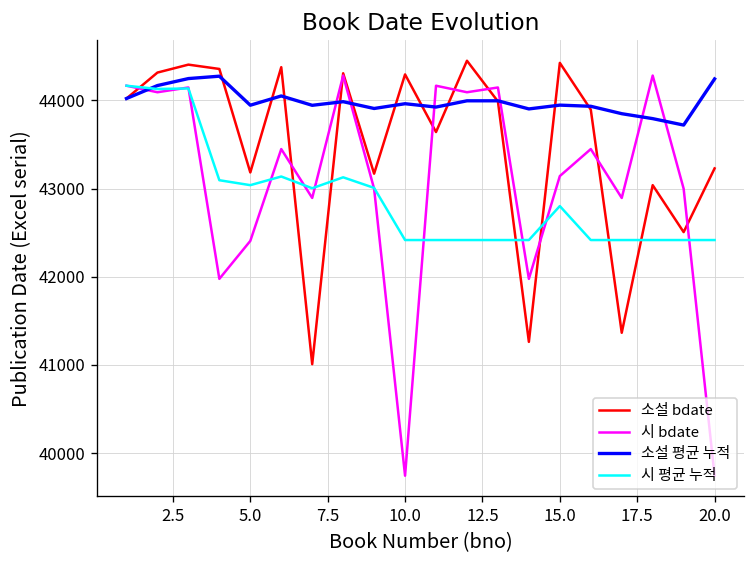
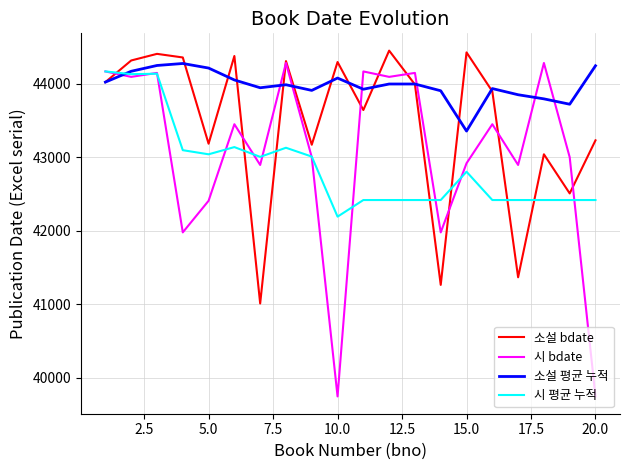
  {
    "소설 bdate": {
      "5.0": 43200,
      "10.0": 44300,
      "15.0": 44400,
      "20.0": 43200
    },
    "시 bdate": {
      "5.0": 42400,
      "10.0": 39700,
-     "15.0": 43100
+     "15.0": 42900
    },
    "소설 평균 누적": {
-     "5.0": 43900,
-     "10.0": 44000,
-     "15.0": 43900,
+     "5.0": 44200,
+     "10.0": 44100,
+     "15.0": 43400,
      "20.0": 44200
    },
    "시 평균 누적": {
      "5.0": 43000,
-     "10.0": 42400,
+     "10.0": 42200,
      "15.0": 42800,
      "20.0": 42400
    }
  }
